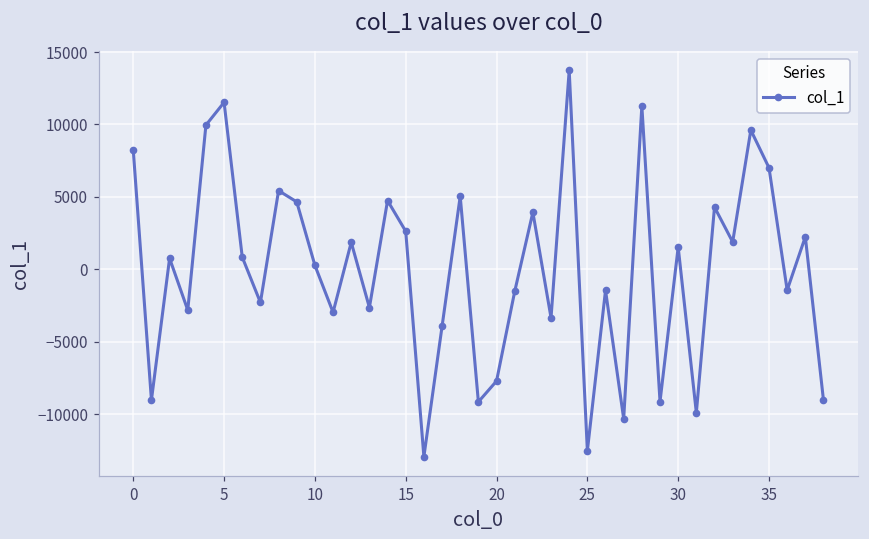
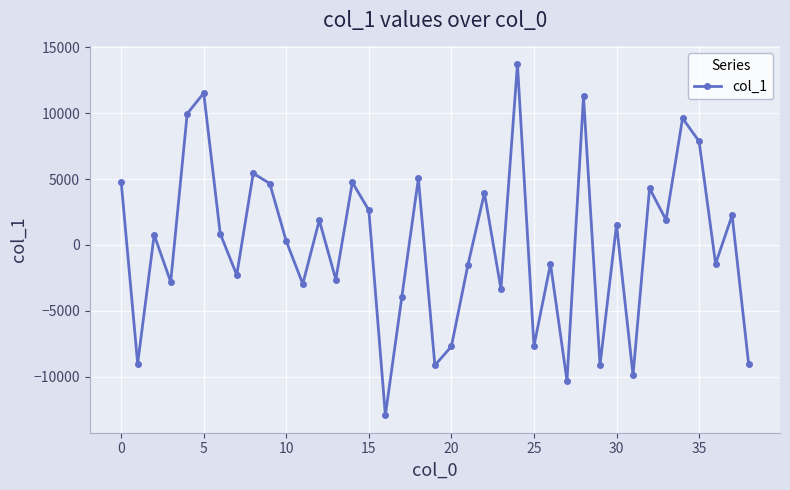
  {
-   "0": 8200,
+   "0": 4800,
    "5": 11500,
    "10": 300,
    "15": 2600,
    "20": -7700,
-   "25": -12500,
+   "25": -7700,
    "30": 1500,
-   "35": 7000
+   "35": 7900
  }
